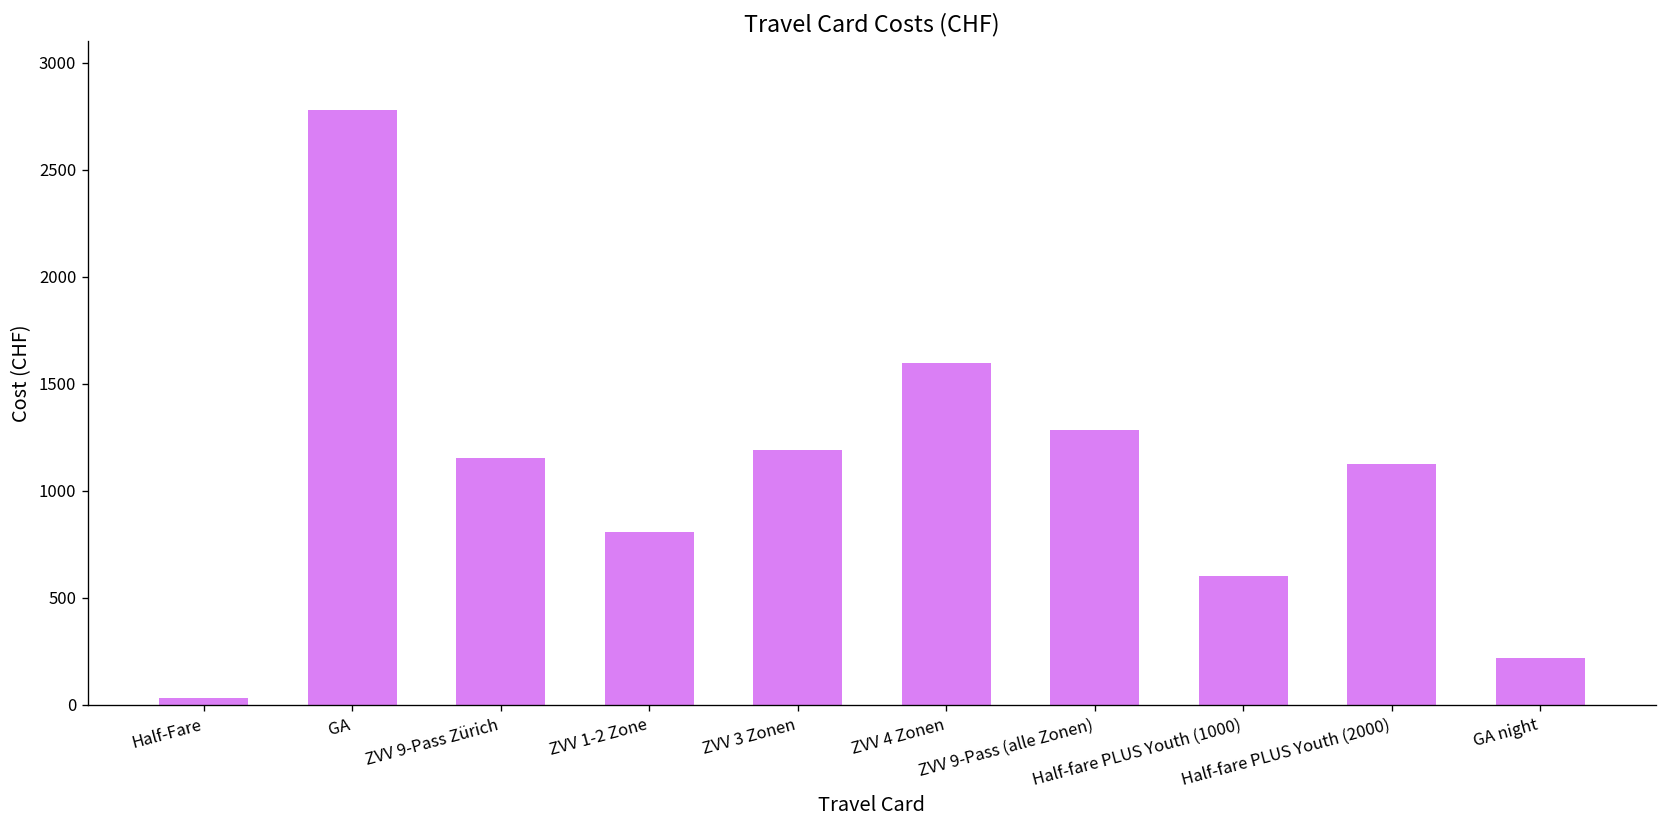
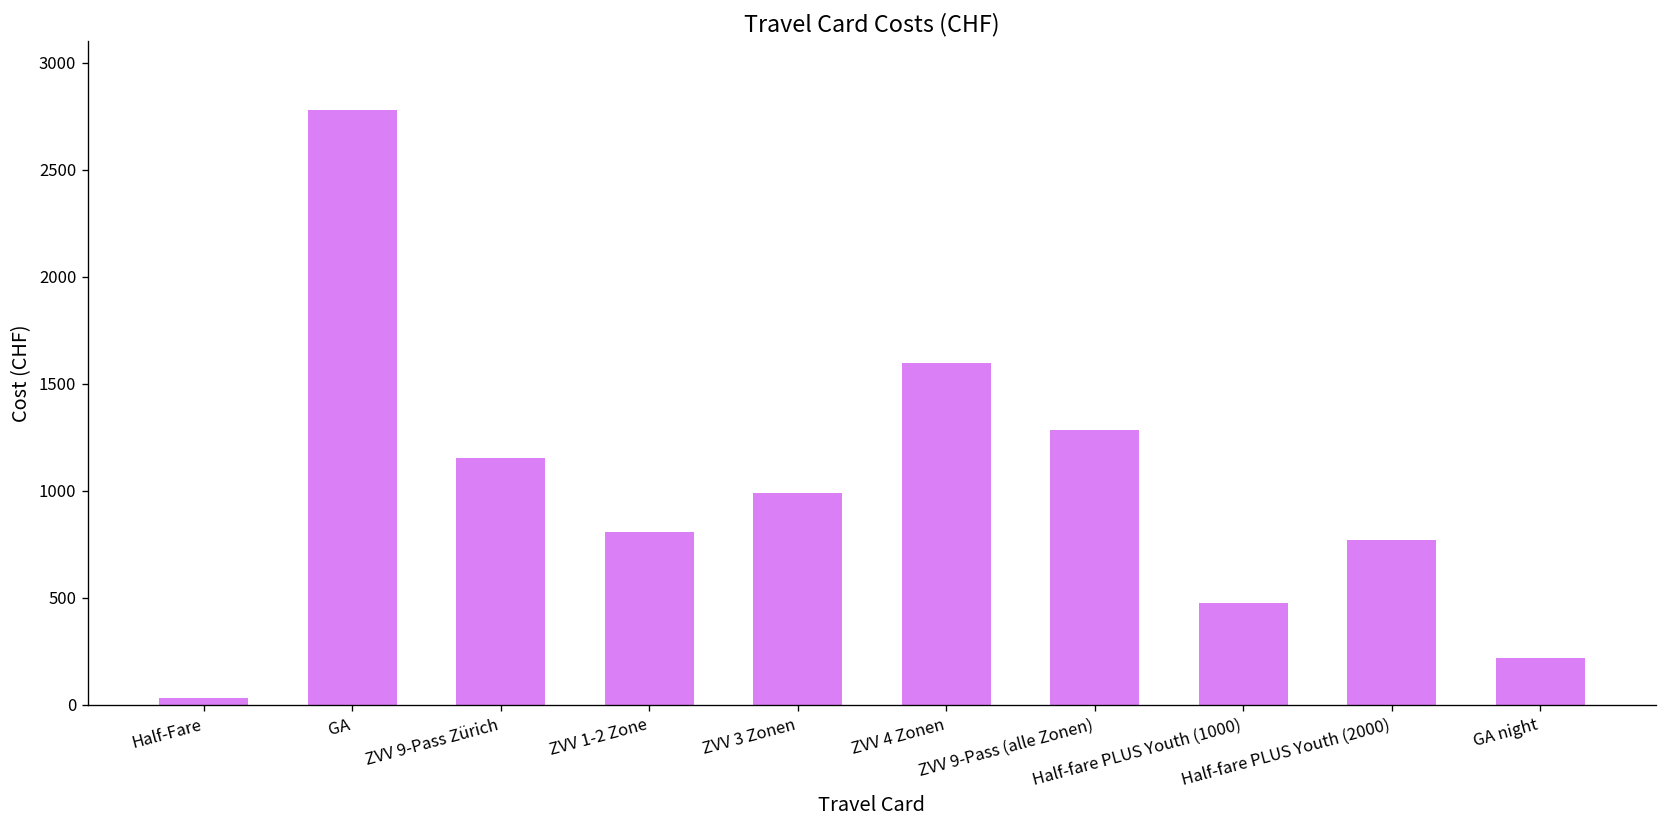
  {
    "Half-Fare": 30,
    "GA": 2780,
    "ZVV 9-Pass Zürich": 1150,
    "ZVV 1-2 Zone": 810,
-   "ZVV 3 Zonen": 1190,
+   "ZVV 3 Zonen": 990,
    "ZVV 4 Zonen": 1600,
    "ZVV 9-Pass (alle Zonen)": 1280,
-   "Half-fare PLUS Youth (1000)": 600,
-   "Half-fare PLUS Youth (2000)": 1130,
+   "Half-fare PLUS Youth (1000)": 480,
+   "Half-fare PLUS Youth (2000)": 770,
    "GA night": 220
  }
